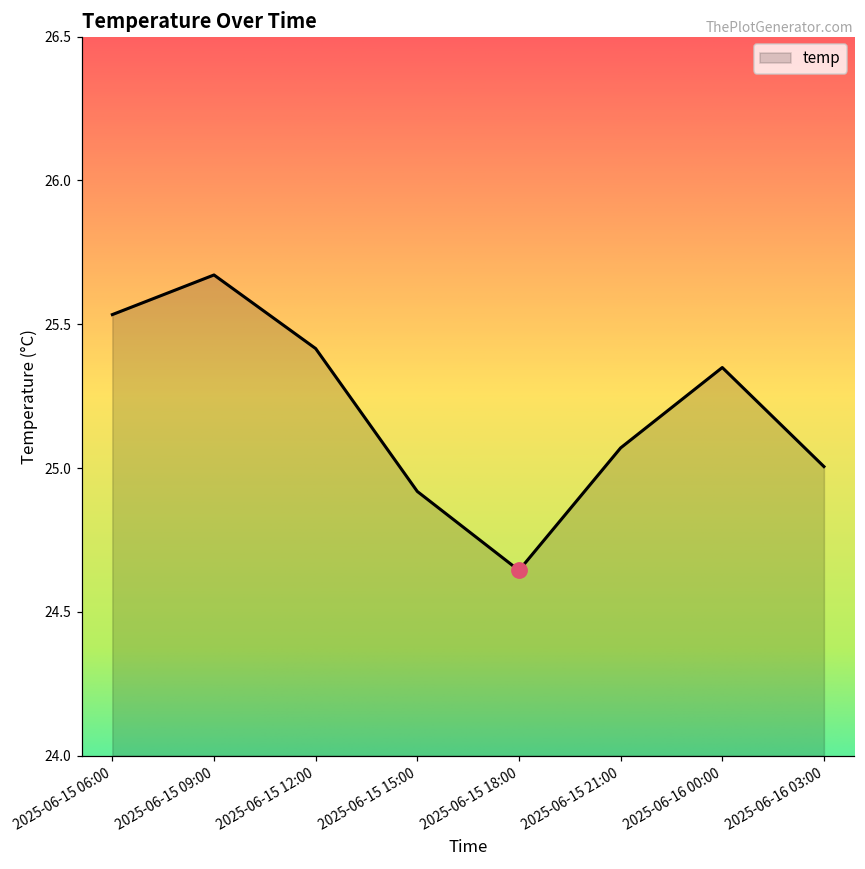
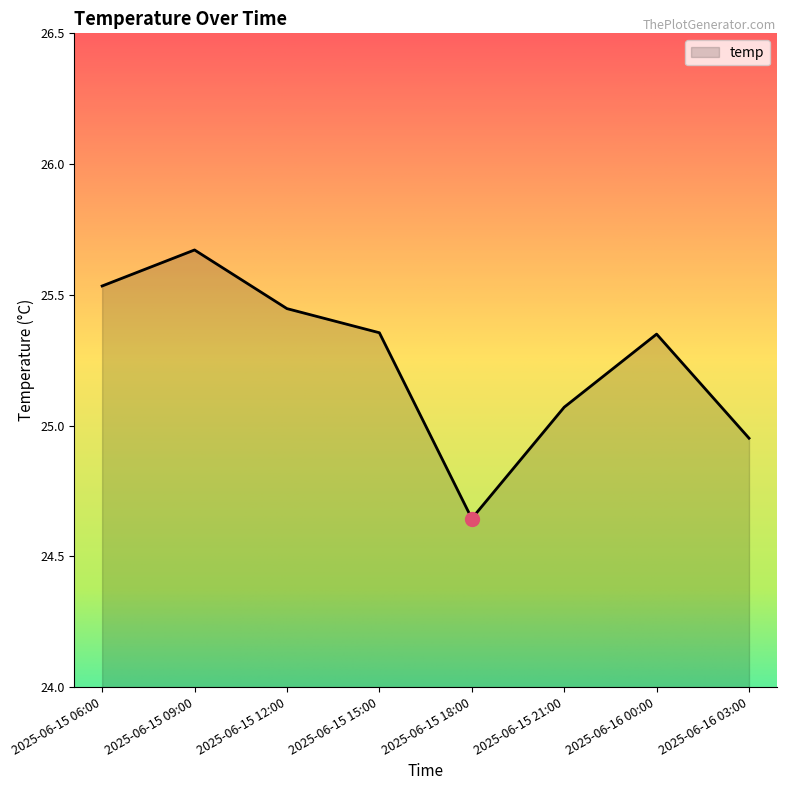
  {
    "temp": {
      "2025-06-15 06:00": 25.53,
      "2025-06-15 09:00": 25.67,
-     "2025-06-15 12:00": 25.42,
-     "2025-06-15 15:00": 24.92,
+     "2025-06-15 12:00": 25.45,
+     "2025-06-15 15:00": 25.35,
      "2025-06-15 21:00": 25.07,
      "2025-06-16 00:00": 25.35,
-     "2025-06-16 03:00": 25.01
+     "2025-06-16 03:00": 24.95
    }
  }
